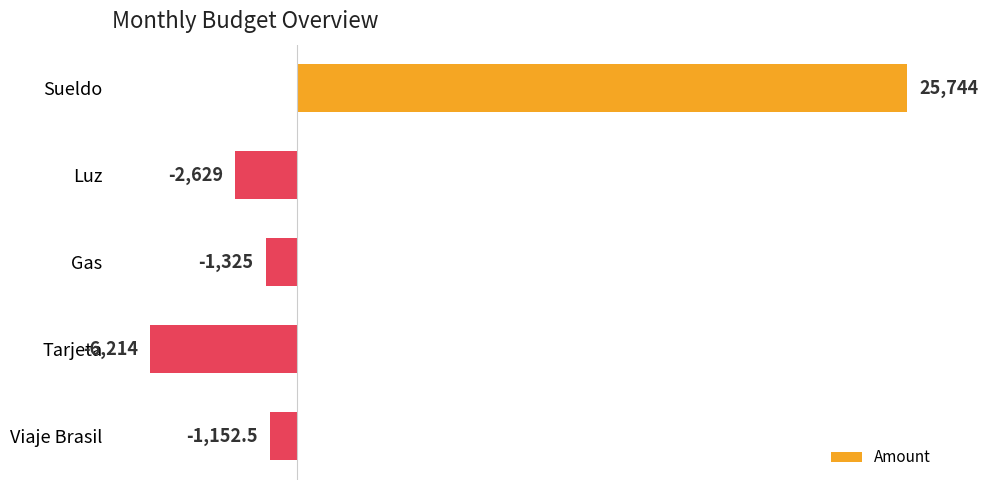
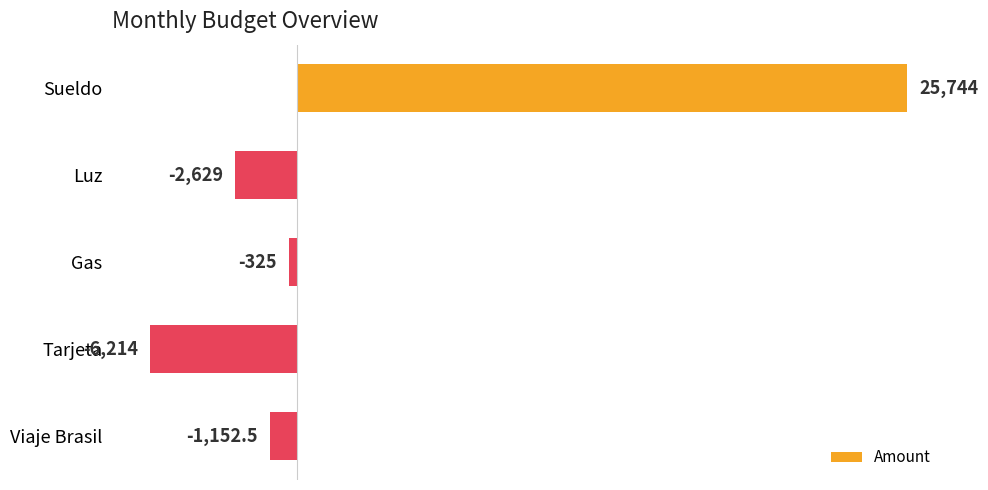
  {
    "Sueldo": "25,744",
    "Luz": "-2,629",
-   "Gas": "-1,325",
+   "Gas": "-325",
    "Tarjeta": "-6,214",
    "Viaje Brasil": "-1,152.5"
  }
